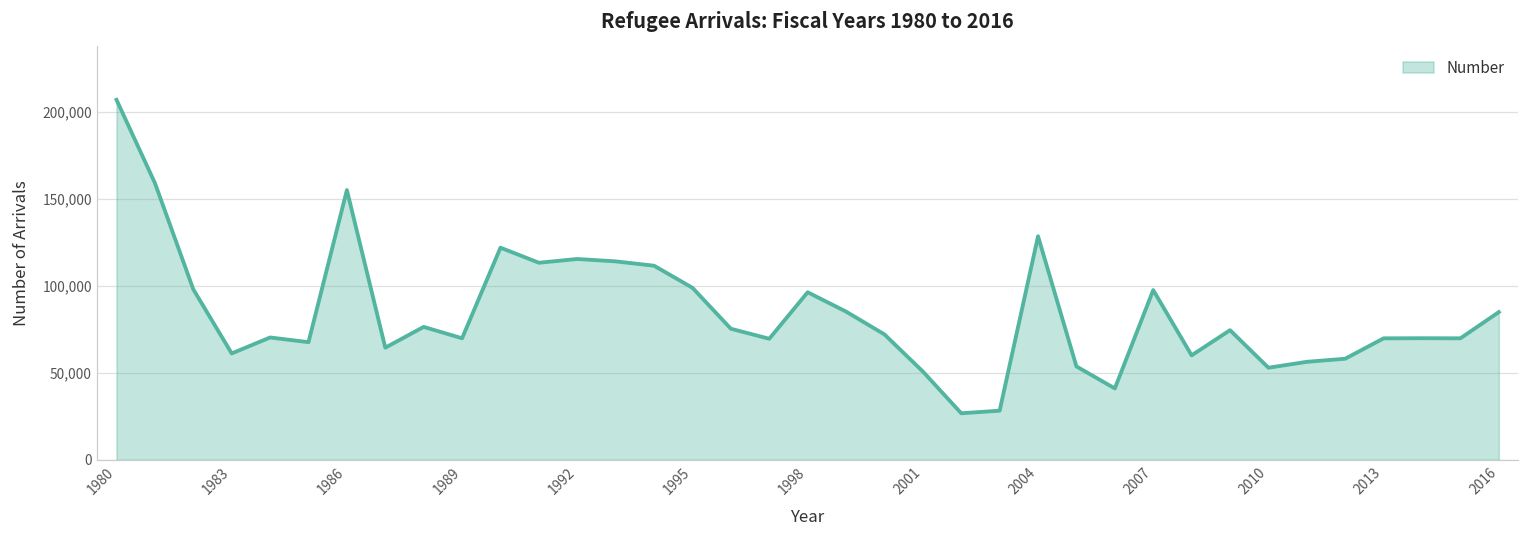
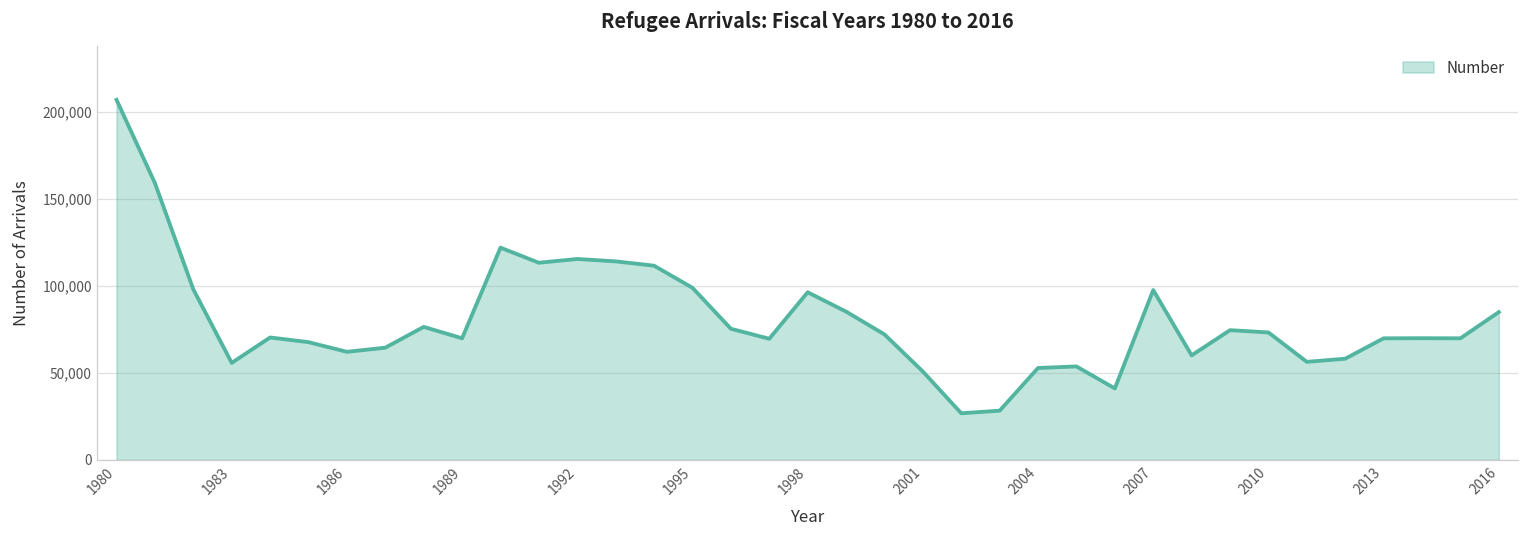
  {
    "1980": "207,000",
-   "1983": "61,000",
-   "1986": "155,000",
+   "1983": "56,000",
+   "1986": "62,000",
    "1989": "70,000",
    "1992": "116,000",
    "1995": "99,000",
    "1998": "96,000",
    "2001": "51,000",
-   "2004": "129,000",
+   "2004": "53,000",
    "2007": "98,000",
-   "2010": "53,000",
+   "2010": "73,000",
    "2013": "70,000",
    "2016": "85,000"
  }
